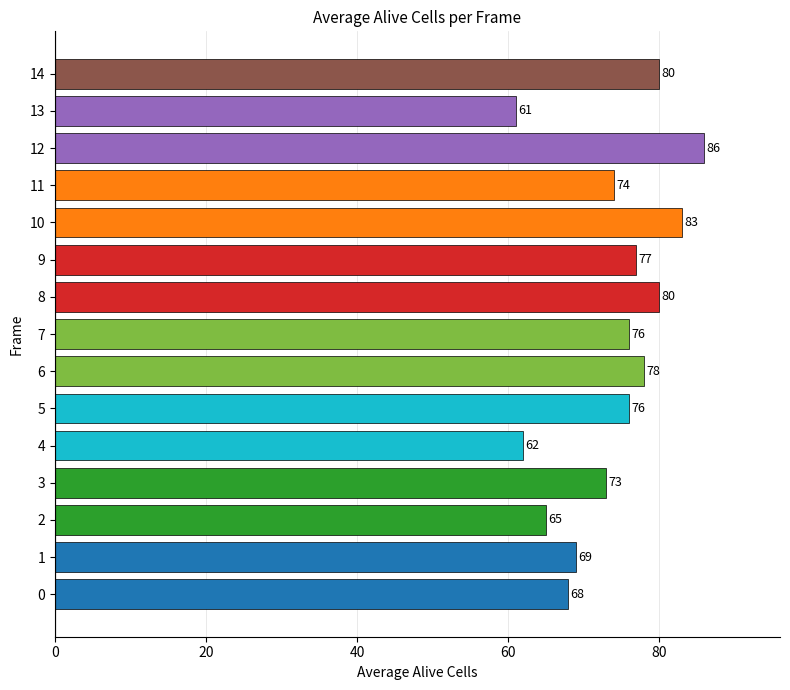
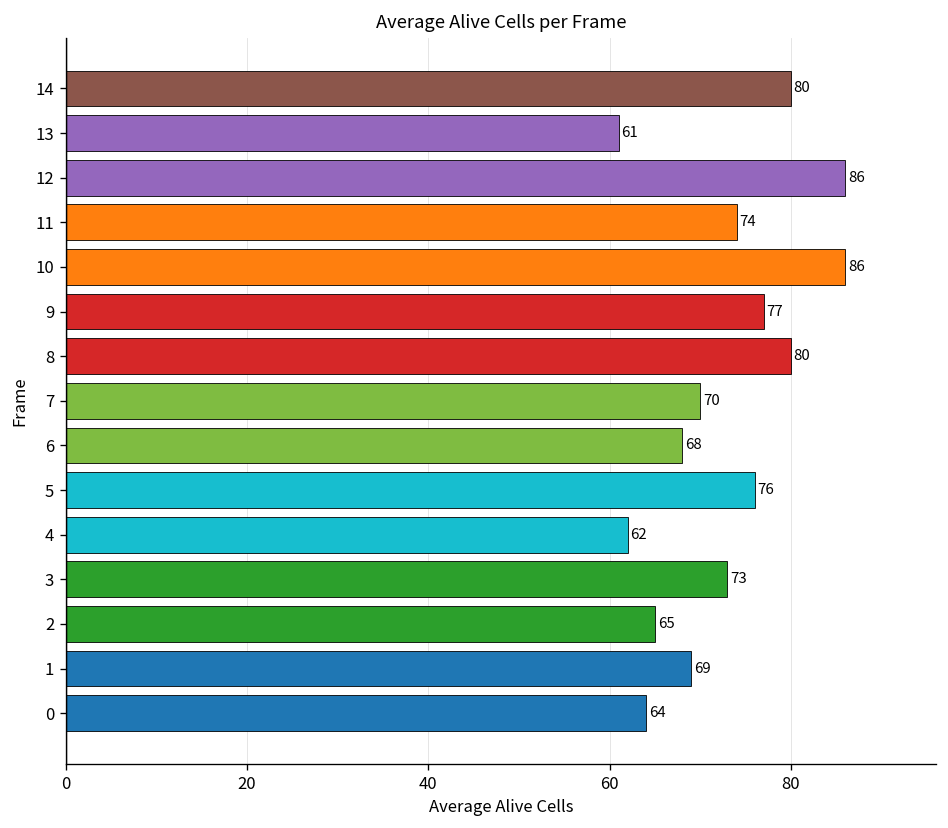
  {
    "14": 80,
    "13": 61,
    "12": 86,
    "11": 74,
-   "10": 83,
+   "10": 86,
    "9": 77,
    "8": 80,
-   "7": 76,
-   "6": 78,
+   "7": 70,
+   "6": 68,
    "5": 76,
    "4": 62,
    "3": 73,
    "2": 65,
    "1": 69,
-   "0": 68
+   "0": 64
  }
